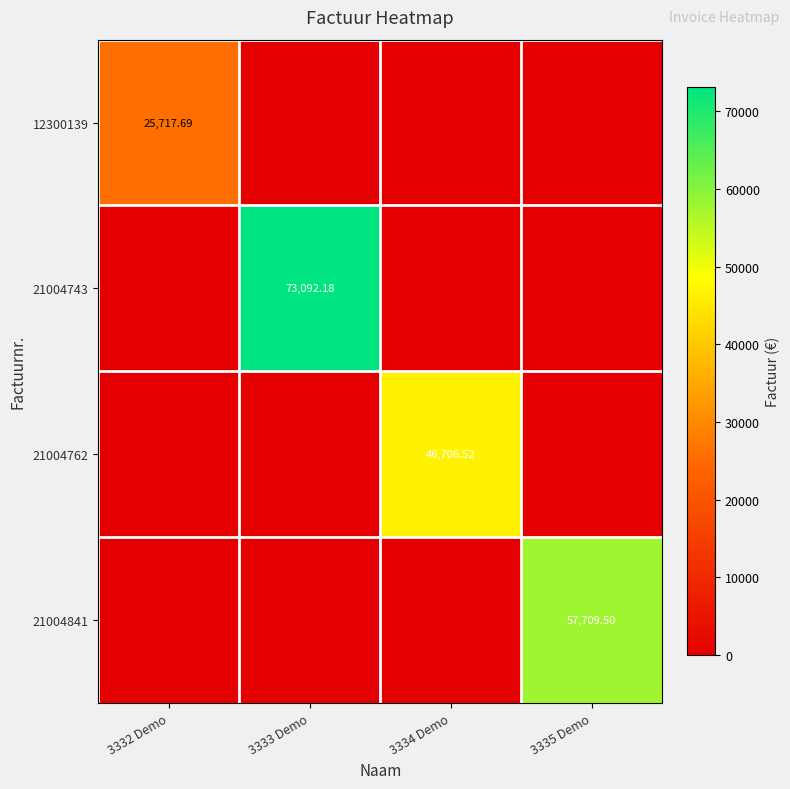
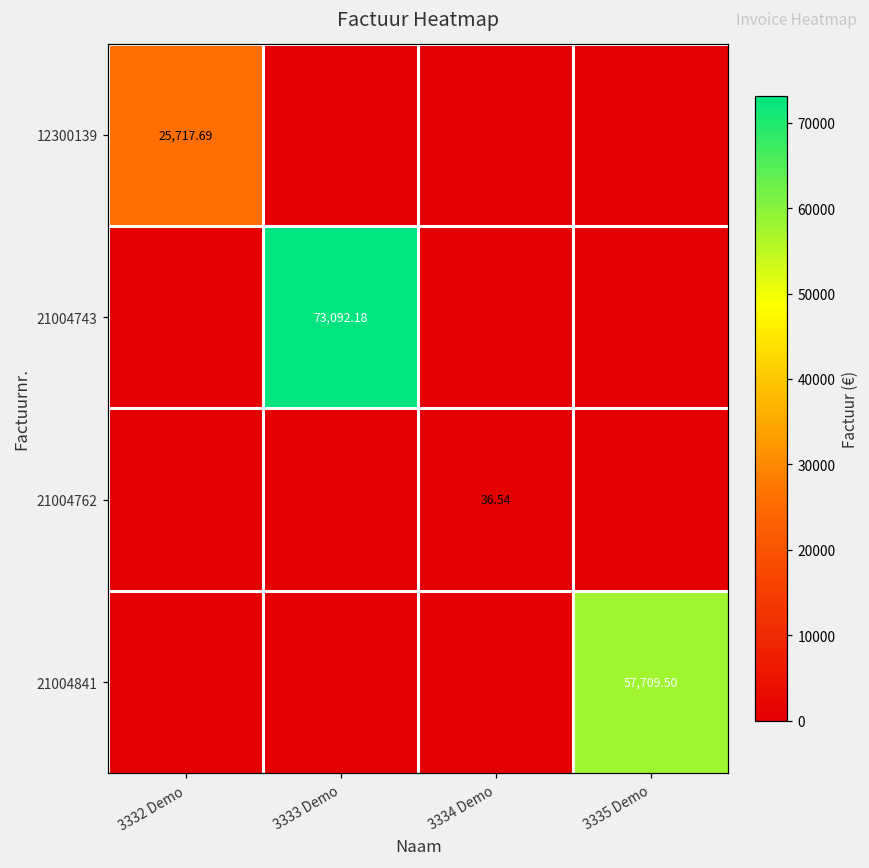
  {
    "12300139": {
      "3332 Demo": "25,717.69"
    },
    "21004743": {
      "3333 Demo": "73,092.18"
    },
    "21004762": {
-     "3334 Demo": "46,706.52"
+     "3334 Demo": "36.54"
    },
    "21004841": {
      "3335 Demo": "57,709.50"
    }
  }
